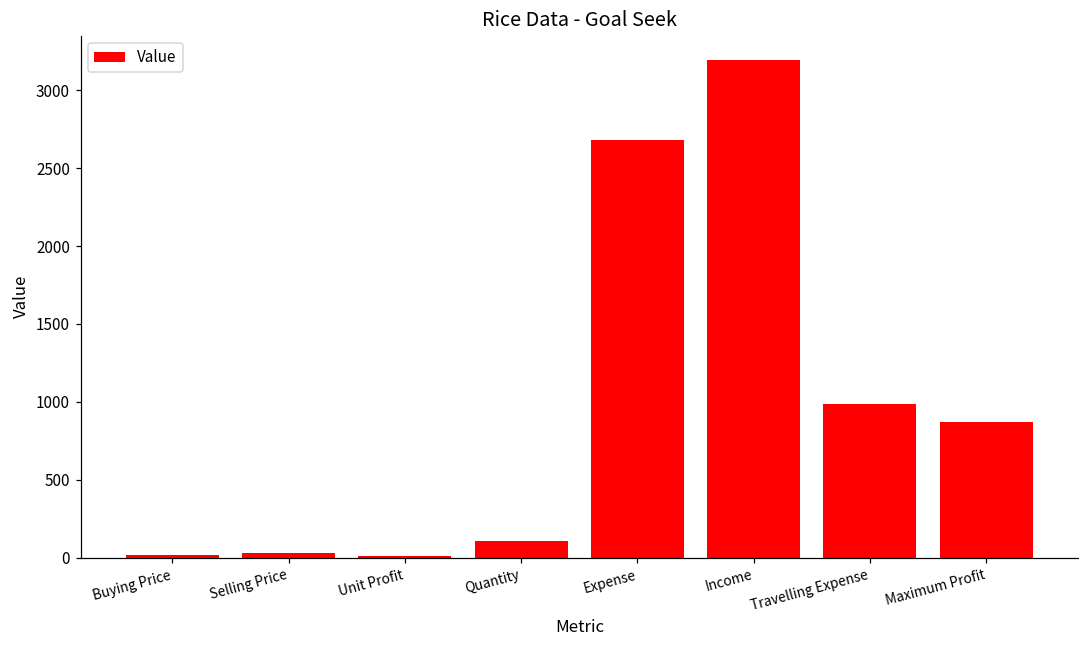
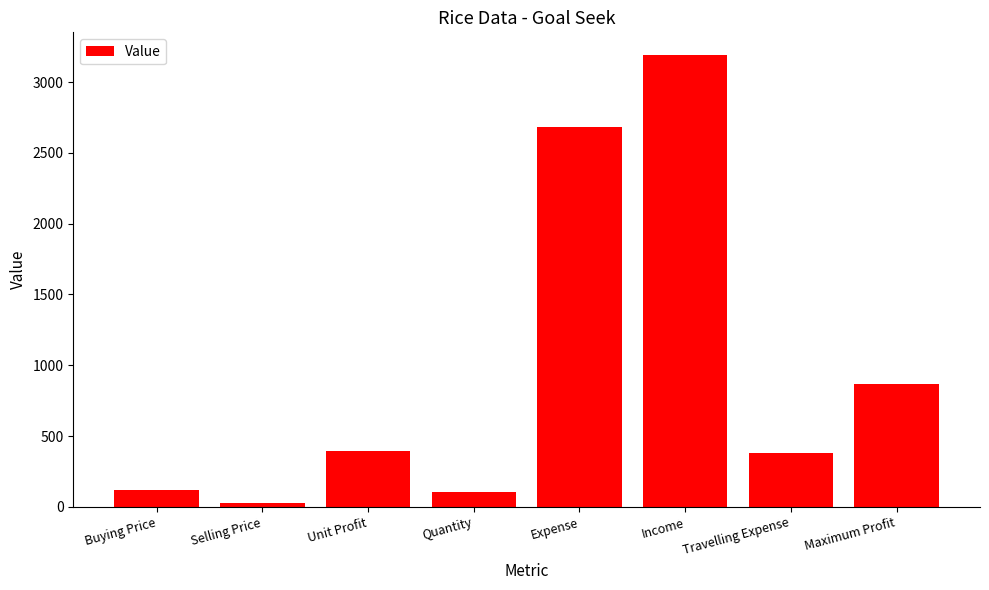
  {
-   "Buying Price": 20,
+   "Buying Price": 120,
    "Selling Price": 30,
-   "Unit Profit": 10,
+   "Unit Profit": 390,
    "Quantity": 110,
    "Expense": 2680,
    "Income": 3190,
-   "Travelling Expense": 980,
+   "Travelling Expense": 380,
    "Maximum Profit": 870
  }
